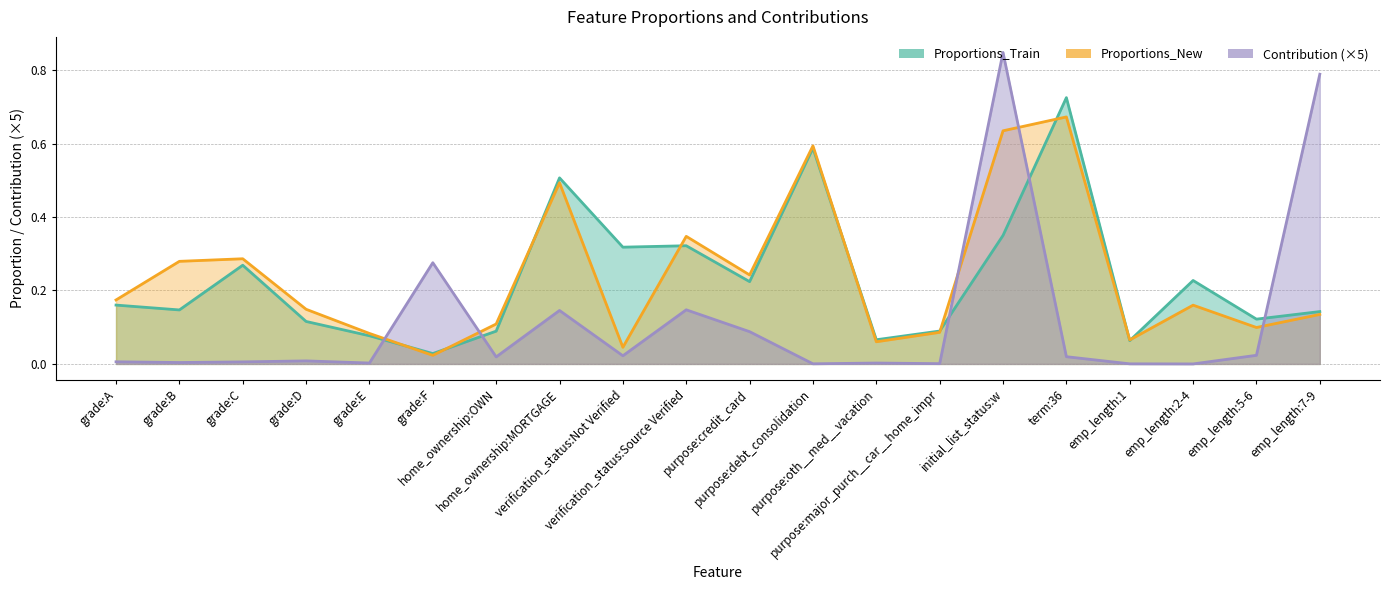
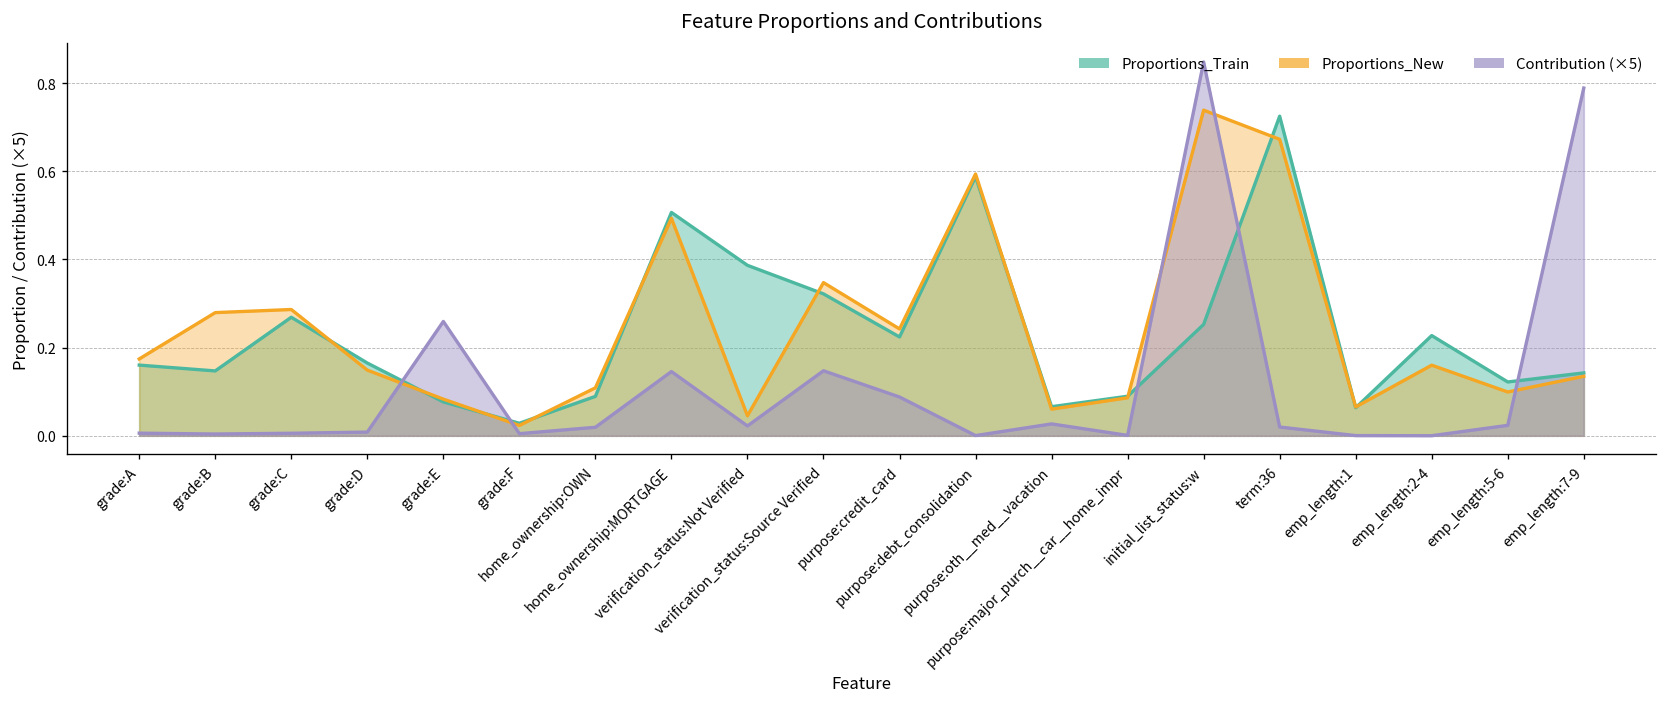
  {
    "Proportions_Train": {
      "grade:A": 0.16,
      "grade:B": 0.15,
      "grade:C": 0.27,
-     "grade:D": 0.12,
+     "grade:D": 0.16,
      "home_ownership:OWN": 0.09,
      "home_ownership:MORTGAGE": 0.51,
-     "verification_status:Not Verified": 0.32,
+     "verification_status:Not Verified": 0.39,
      "verification_status:Source Verified": 0.32,
      "purpose:credit_card": 0.22,
-     "initial_list_status:w": 0.35,
+     "initial_list_status:w": 0.25,
      "term:36": 0.72,
      "emp_length:2-4": 0.23,
      "emp_length:5-6": 0.12,
      "emp_length:7-9": 0.14
    },
    "Proportions_New": {
      "grade:A": 0.17,
      "grade:B": 0.28,
      "grade:C": 0.29,
      "grade:D": 0.15,
      "home_ownership:OWN": 0.11,
      "home_ownership:MORTGAGE": 0.49,
      "verification_status:Not Verified": 0.05,
      "verification_status:Source Verified": 0.35,
      "purpose:credit_card": 0.24,
-     "initial_list_status:w": 0.63,
+     "initial_list_status:w": 0.74,
      "term:36": 0.67,
      "emp_length:2-4": 0.16,
      "emp_length:5-6": 0.10,
      "emp_length:7-9": 0.13
    },
    "Contribution (×5)": {
      "grade:A": 0.01,
      "grade:B": 0.00,
      "grade:C": 0.01,
      "grade:D": 0.01,
-     "grade:E": 0.00,
-     "grade:F": 0.28,
+     "grade:E": 0.26,
+     "grade:F": 0.00,
      "home_ownership:OWN": 0.02,
      "home_ownership:MORTGAGE": 0.15,
      "verification_status:Not Verified": 0.02,
      "verification_status:Source Verified": 0.15,
      "purpose:credit_card": 0.09,
      "purpose:debt_consolidation": 0.00,
-     "purpose:oth__med__vacation": 0.00,
+     "purpose:oth__med__vacation": 0.03,
      "purpose:major_purch__car__home_impr": 0.00,
      "initial_list_status:w": 0.85,
      "term:36": 0.02,
      "emp_length:1": 0.00,
      "emp_length:2-4": 0.00,
      "emp_length:5-6": 0.02,
      "emp_length:7-9": 0.79
    }
  }
